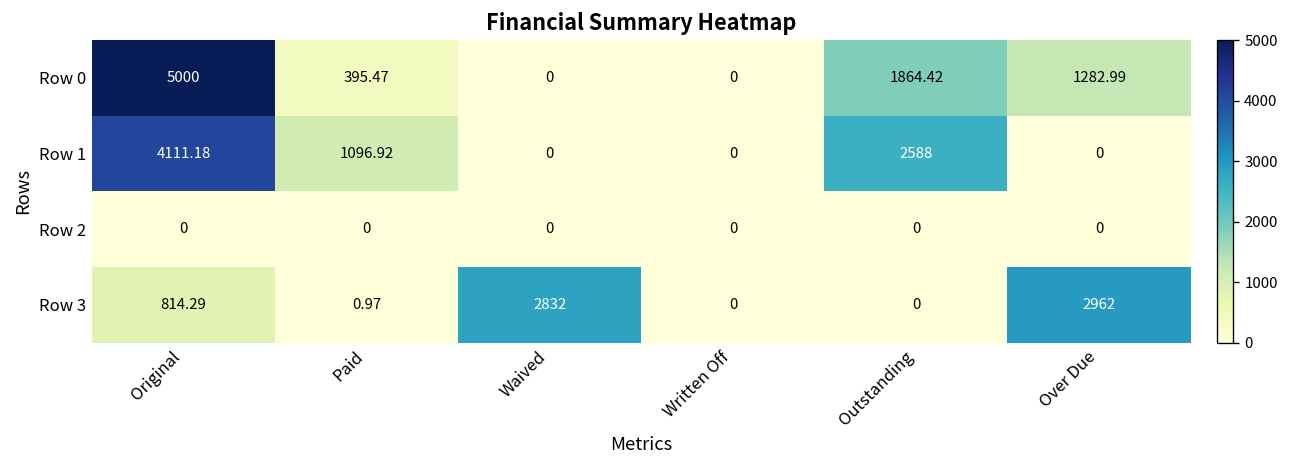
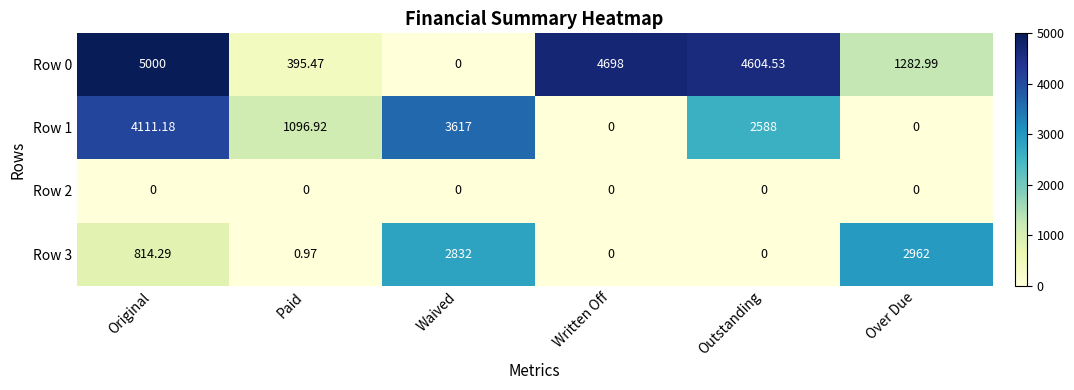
  {
    "Row 0": {
      "Original": 5000,
      "Paid": 395.47,
      "Waived": 0,
-     "Written Off": 0,
-     "Outstanding": 1864.42,
+     "Written Off": 4698,
+     "Outstanding": 4604.53,
      "Over Due": 1282.99
    },
    "Row 1": {
      "Original": 4111.18,
      "Paid": 1096.92,
-     "Waived": 0,
+     "Waived": 3617,
      "Written Off": 0,
      "Outstanding": 2588,
      "Over Due": 0
    },
    "Row 2": {
      "Original": 0,
      "Paid": 0,
      "Waived": 0,
      "Written Off": 0,
      "Outstanding": 0,
      "Over Due": 0
    },
    "Row 3": {
      "Original": 814.29,
      "Paid": 0.97,
      "Waived": 2832,
      "Written Off": 0,
      "Outstanding": 0,
      "Over Due": 2962
    }
  }
